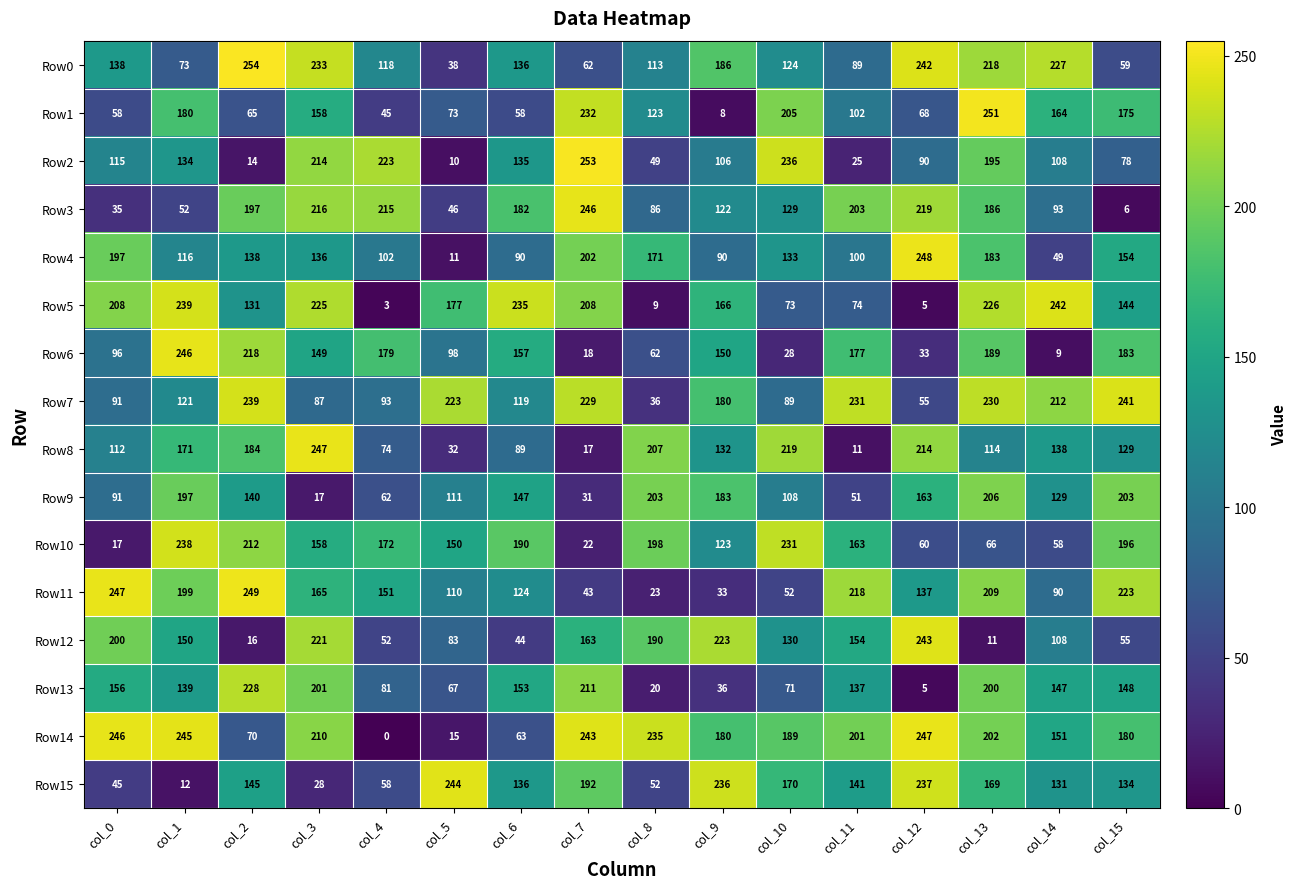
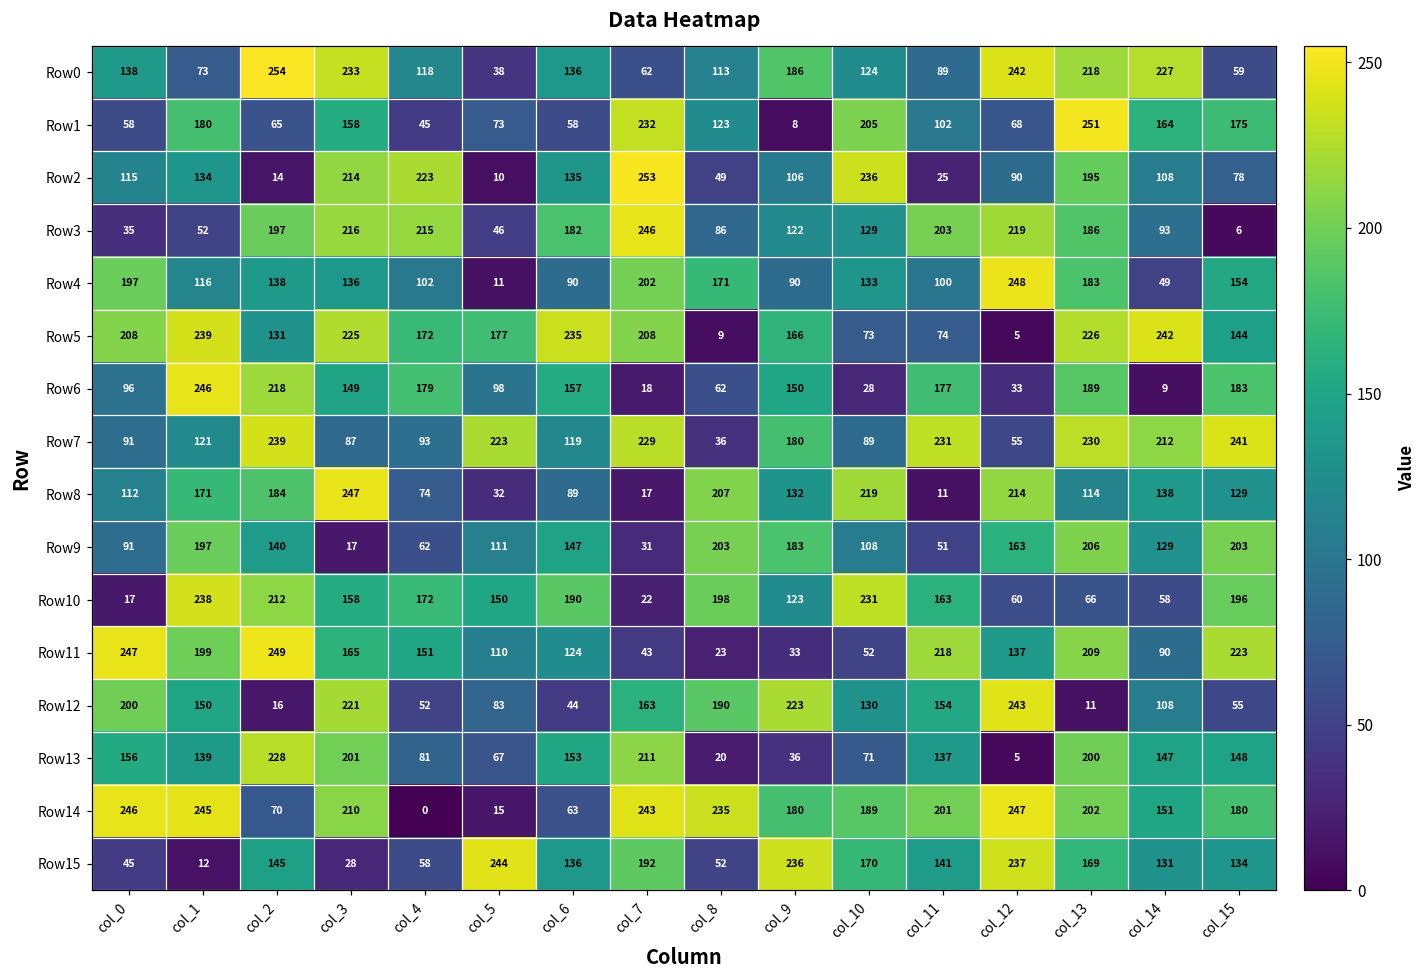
  {
    "Row5": {
      "col_0": 208,
      "col_1": 239,
      "col_2": 131,
      "col_3": 225,
-     "col_4": 3,
+     "col_4": 172,
      "col_5": 177,
      "col_6": 235,
      "col_7": 208,
      "col_8": 9,
      "col_9": 166,
      "col_10": 73,
      "col_11": 74,
      "col_12": 5,
      "col_13": 226,
      "col_14": 242,
      "col_15": 144
    }
  }
